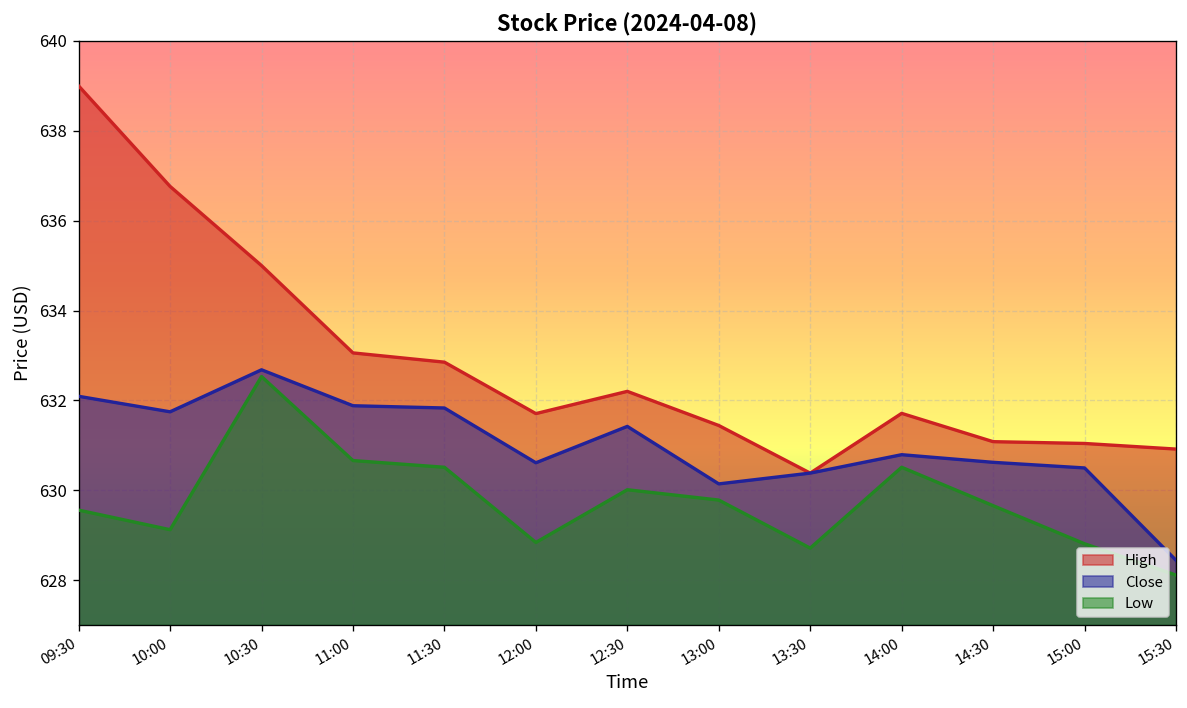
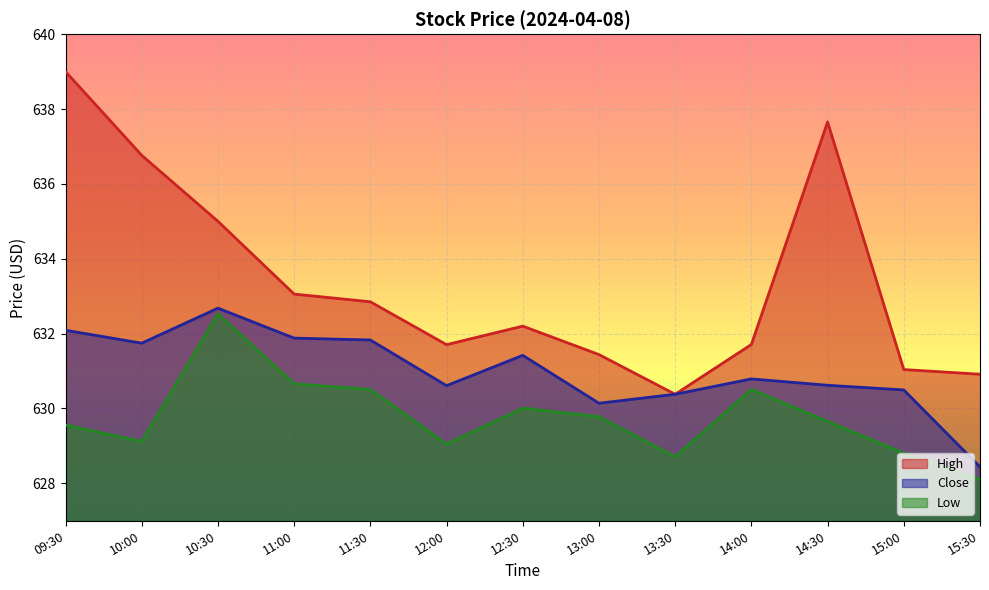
  {
    "High": {
      "09:30": 639.0,
      "10:00": 636.8,
      "10:30": 635.0,
      "11:00": 633.1,
      "11:30": 632.8,
      "12:00": 631.7,
      "12:30": 632.2,
      "13:00": 631.4,
      "14:00": 631.7,
-     "14:30": 631.1,
+     "14:30": 637.7,
      "15:00": 631.0,
      "15:30": 630.9
    },
    "Close": {
      "09:30": 632.1,
      "10:00": 631.7,
      "10:30": 632.7,
      "11:00": 631.9,
      "11:30": 631.8,
      "12:00": 630.6,
      "12:30": 631.4,
      "13:00": 630.1,
      "14:00": 630.8,
      "14:30": 630.6,
      "15:00": 630.5,
      "15:30": 628.4
    },
    "Low": {
      "09:30": 629.6,
      "10:00": 629.1,
      "10:30": 632.5,
      "11:00": 630.7,
      "11:30": 630.5,
-     "12:00": 628.8,
+     "12:00": 629.0,
      "12:30": 630.0,
      "13:00": 629.8,
      "13:30": 628.7,
      "14:00": 630.5,
      "14:30": 629.7,
      "15:30": 628.1
    }
  }
